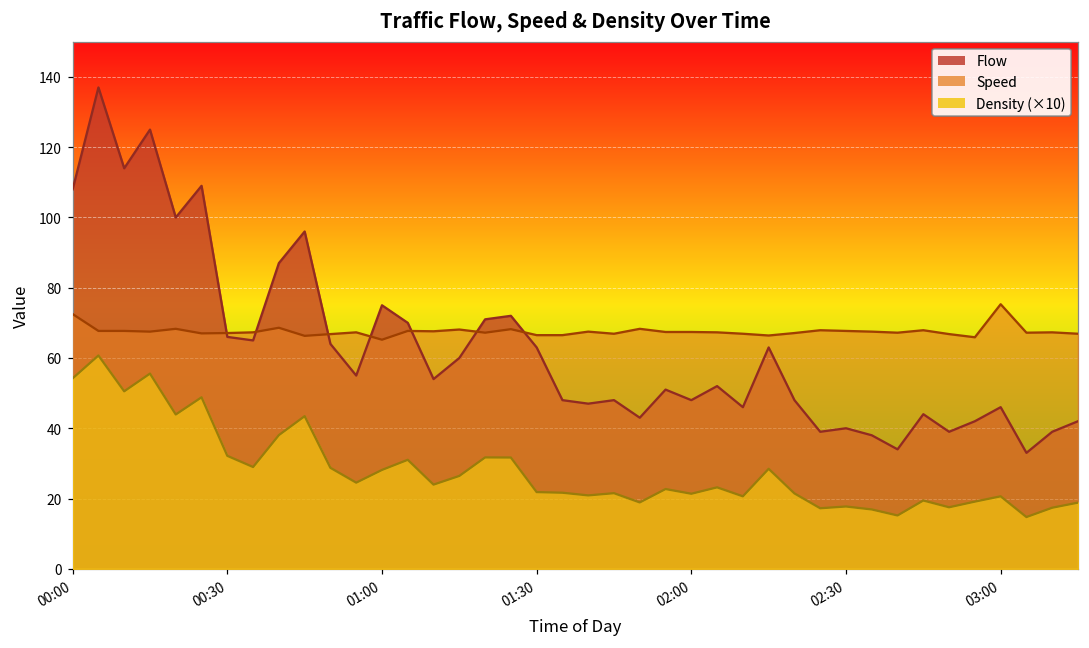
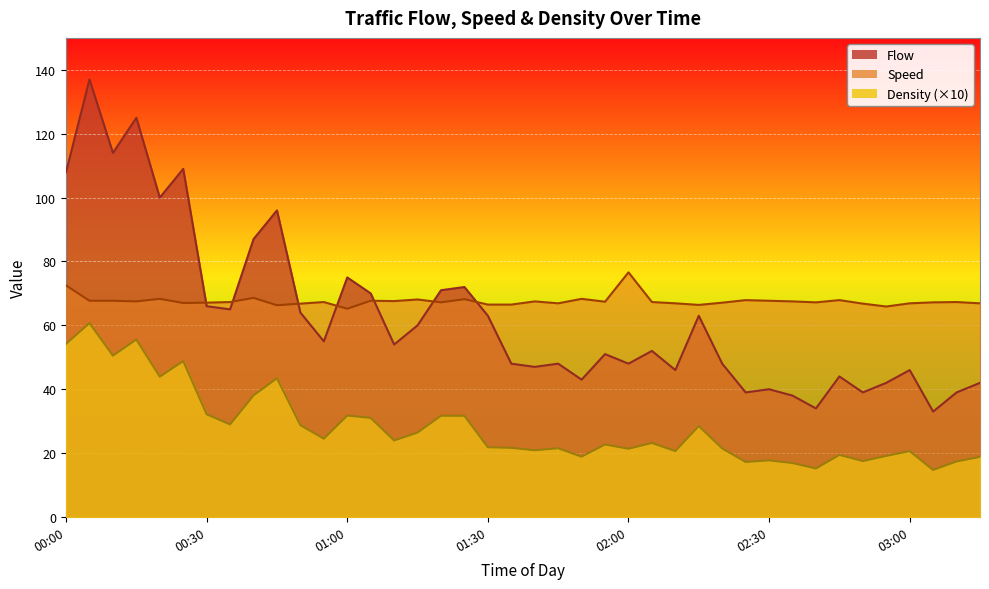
  {
    "Flow": {
      "00:00": 108,
      "00:30": 66,
      "01:00": 75,
      "01:30": 63,
      "02:00": 48,
      "02:30": 40,
      "03:00": 46
    },
    "Speed": {
      "00:00": 73,
      "00:30": 67,
      "01:00": 65,
      "01:30": 67,
-     "02:00": 67,
+     "02:00": 77,
      "02:30": 68,
-     "03:00": 75
+     "03:00": 67
    },
    "Density (×10)": {
      "00:00": 54,
      "00:30": 32,
-     "01:00": 28,
+     "01:00": 32,
      "01:30": 22,
      "02:00": 21,
      "02:30": 18,
      "03:00": 21
    }
  }
